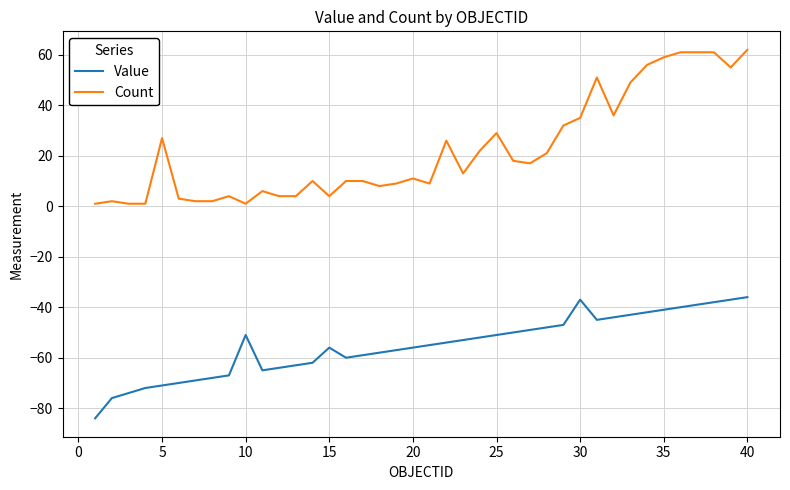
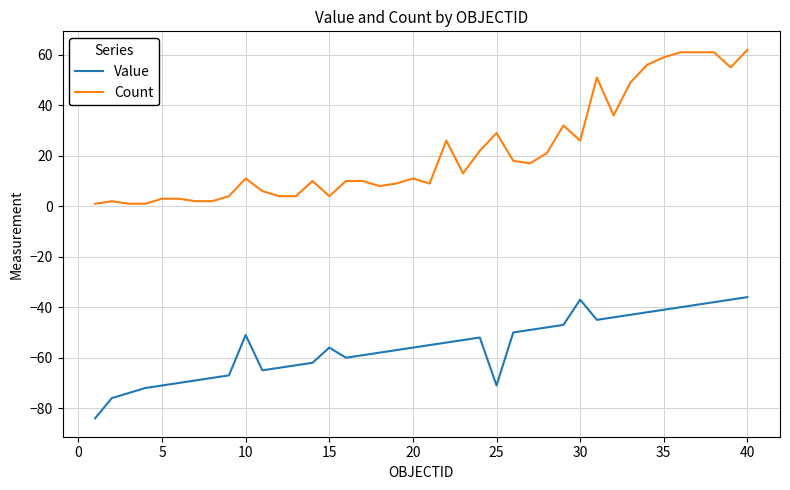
  {
    "Value": {
      "5": -71,
      "10": -51,
      "15": -56,
      "20": -56,
-     "25": -51,
+     "25": -71,
      "30": -37,
      "35": -41,
      "40": -36
    },
    "Count": {
-     "5": 27,
-     "10": 1,
+     "5": 3,
+     "10": 11,
      "15": 4,
      "20": 11,
      "25": 29,
-     "30": 35,
+     "30": 26,
      "35": 59,
      "40": 62
    }
  }
